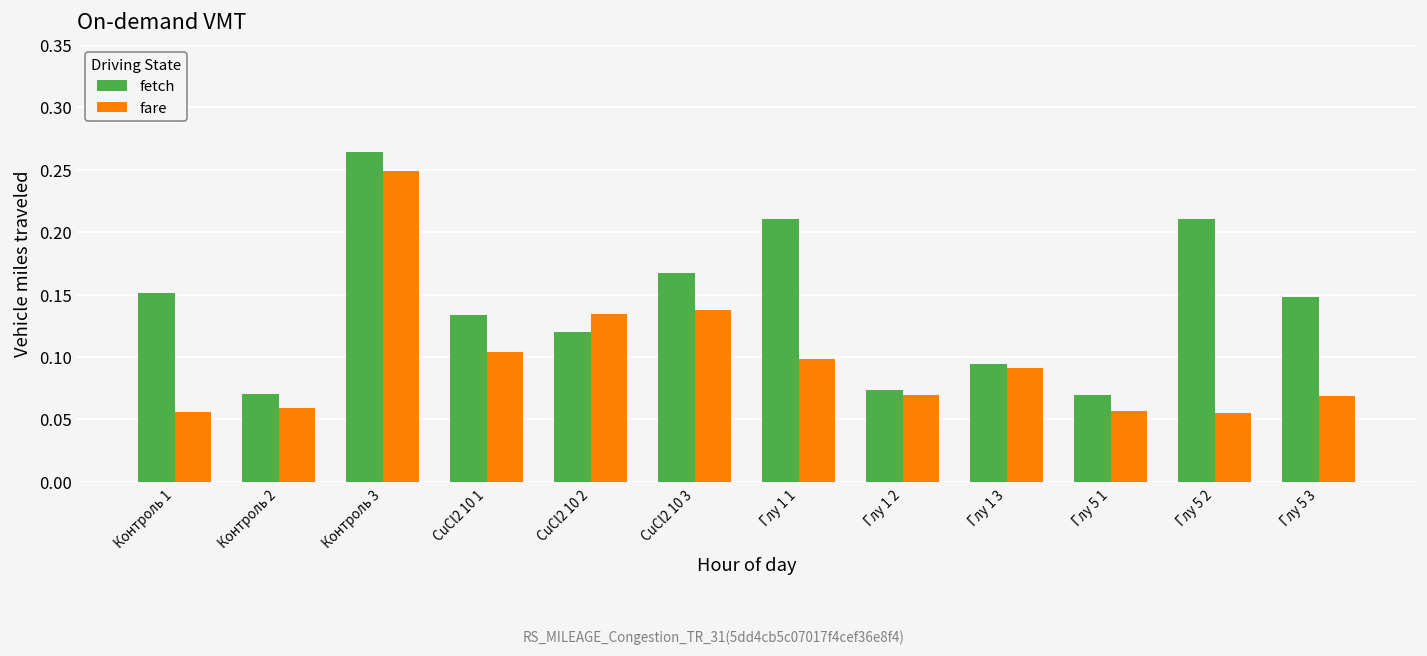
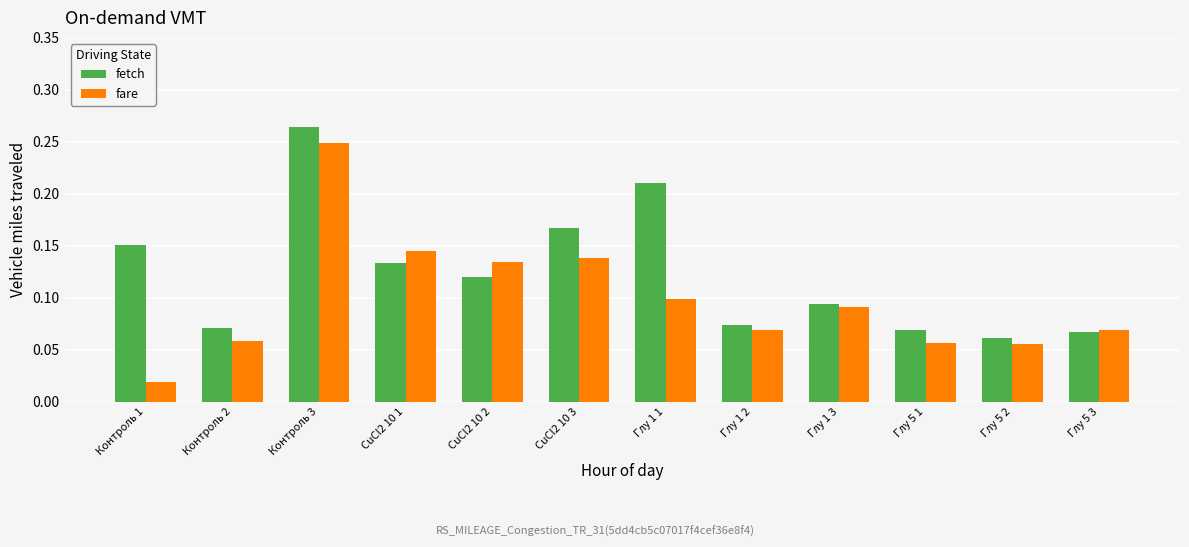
  {
    "fetch": {
      "Контроль 1": 0.151,
      "Контроль 2": 0.071,
      "Контроль 3": 0.264,
      "CuCl2 10 1": 0.134,
      "CuCl2 10 2": 0.120,
      "CuCl2 10 3": 0.167,
      "Глу 1 1": 0.210,
      "Глу 1 2": 0.074,
      "Глу 1 3": 0.095,
      "Глу 5 1": 0.070,
-     "Глу 5 2": 0.210,
-     "Глу 5 3": 0.148
+     "Глу 5 2": 0.062,
+     "Глу 5 3": 0.068
    },
    "fare": {
-     "Контроль 1": 0.056,
+     "Контроль 1": 0.019,
      "Контроль 2": 0.059,
      "Контроль 3": 0.249,
-     "CuCl2 10 1": 0.104,
+     "CuCl2 10 1": 0.145,
      "CuCl2 10 2": 0.134,
      "CuCl2 10 3": 0.138,
      "Глу 1 1": 0.099,
      "Глу 1 2": 0.069,
      "Глу 1 3": 0.091,
      "Глу 5 1": 0.057,
      "Глу 5 2": 0.056,
      "Глу 5 3": 0.069
    }
  }
